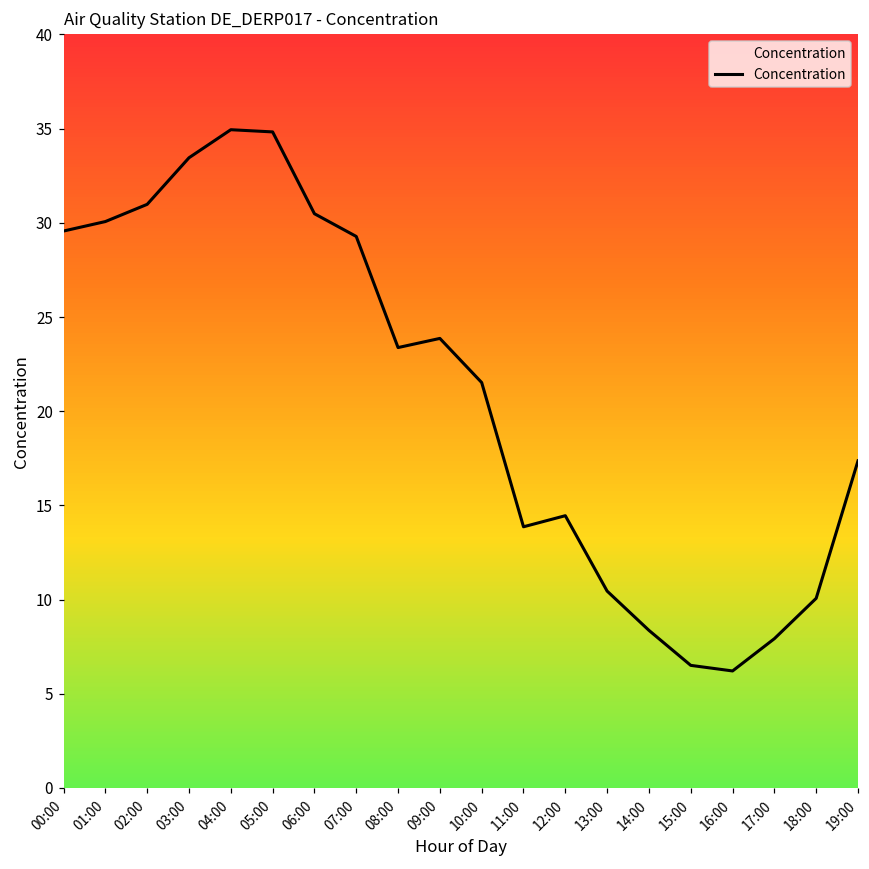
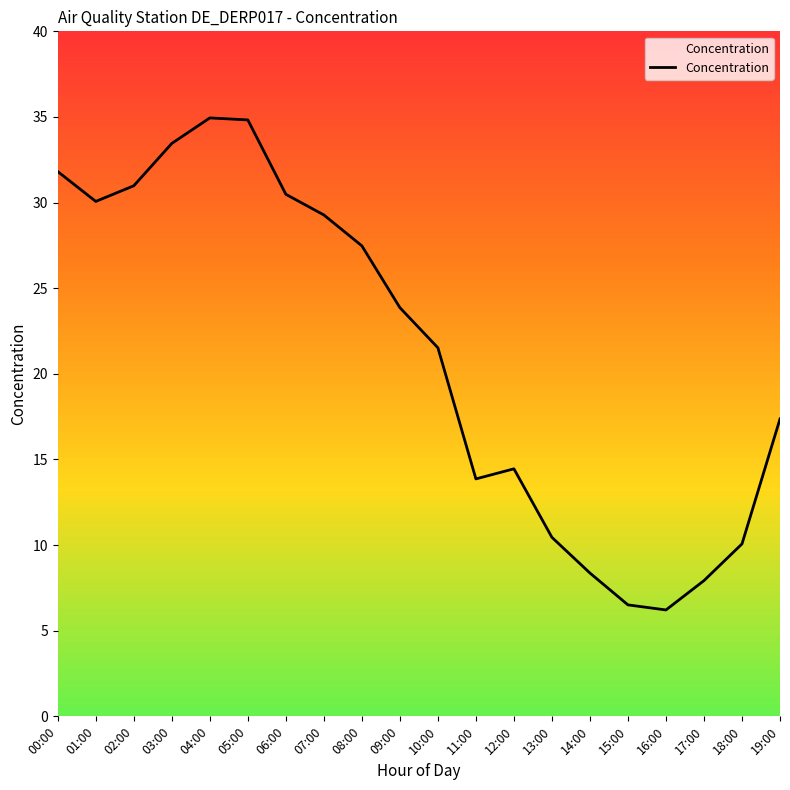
  {
-   "00:00": 29.6,
+   "00:00": 31.8,
    "01:00": 30.1,
    "02:00": 31.0,
    "03:00": 33.5,
    "04:00": 34.9,
    "05:00": 34.8,
    "06:00": 30.5,
    "07:00": 29.3,
-   "08:00": 23.4,
+   "08:00": 27.5,
    "09:00": 23.9,
    "10:00": 21.5,
    "11:00": 13.9,
    "12:00": 14.5,
    "13:00": 10.5,
    "14:00": 8.4,
    "15:00": 6.5,
    "16:00": 6.2,
    "17:00": 7.9,
    "18:00": 10.1,
    "19:00": 17.4
  }
